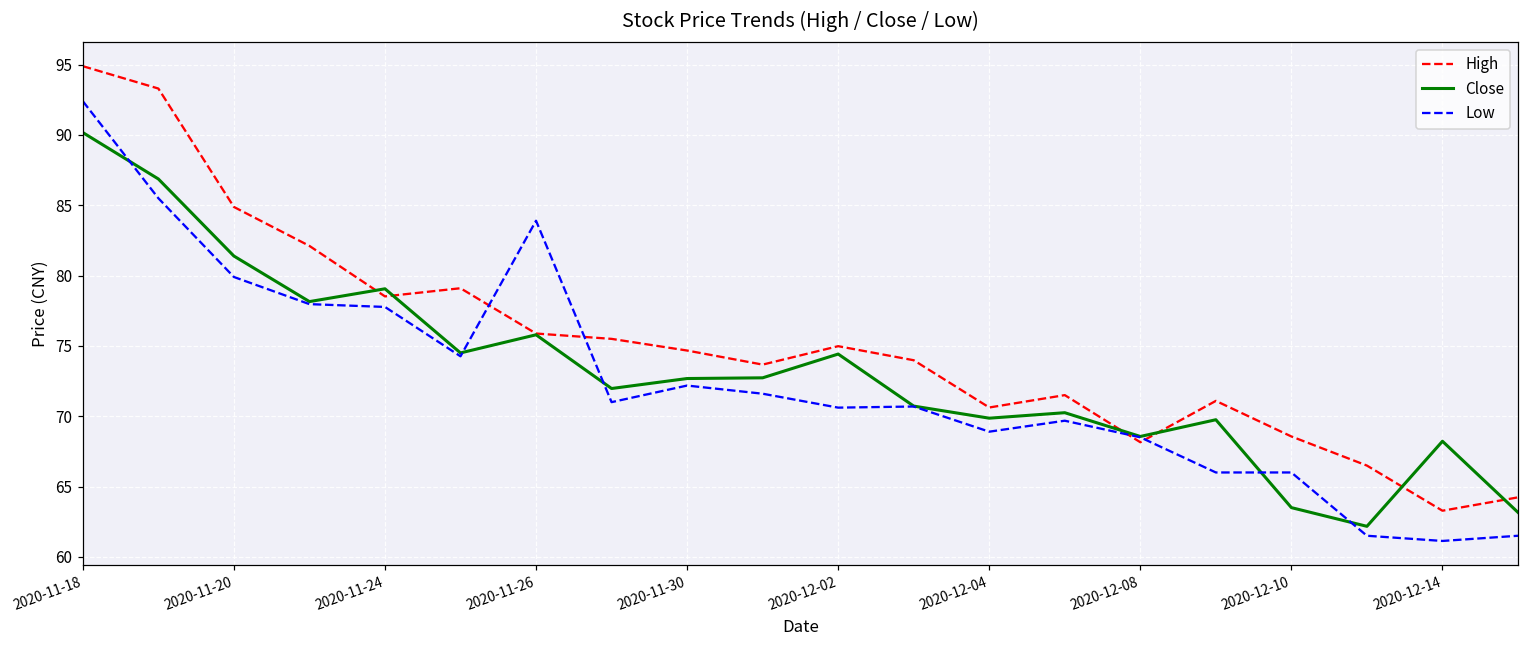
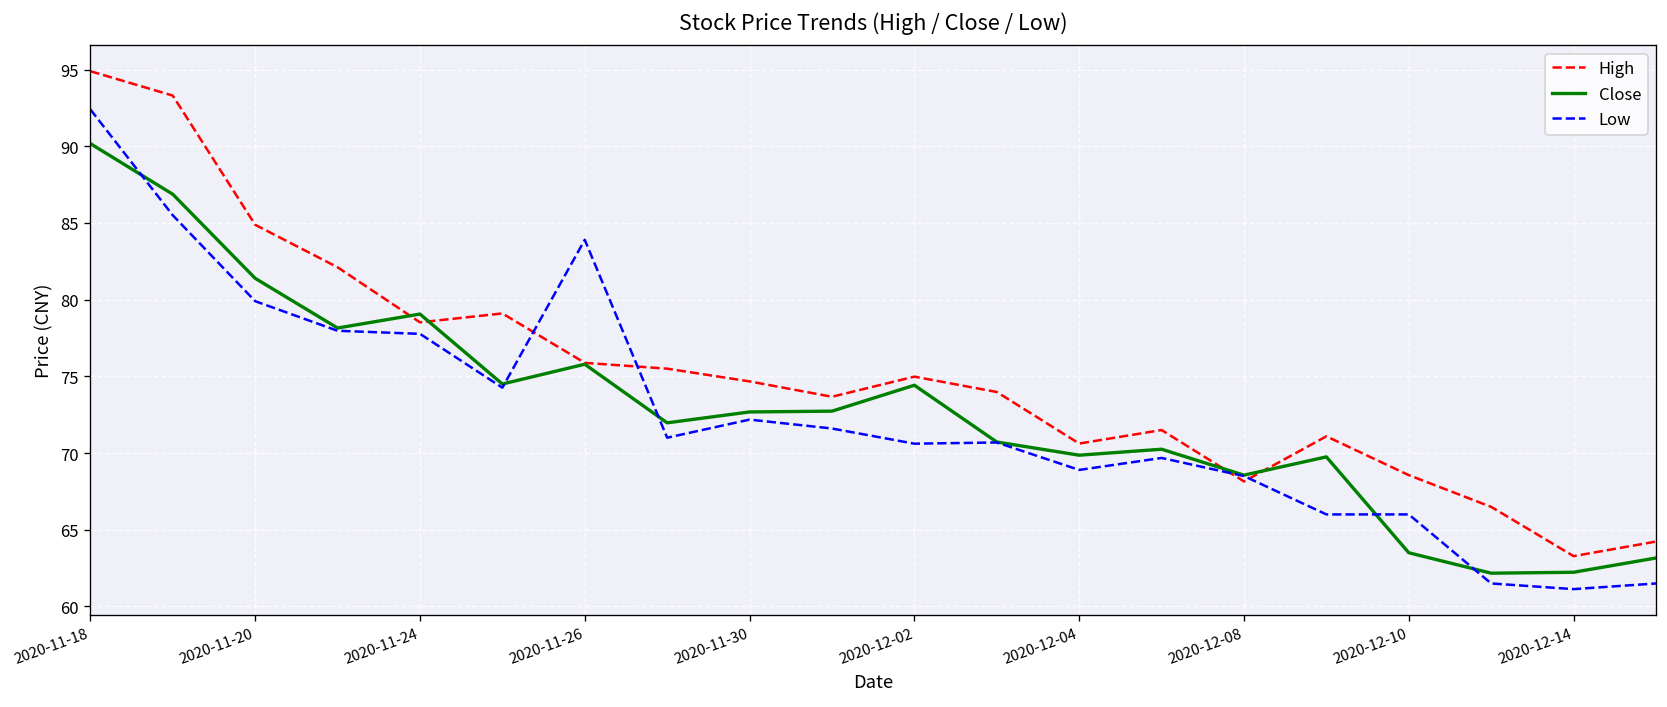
  {
    "High": {
      "2020-11-18": 94.9,
      "2020-11-20": 84.9,
      "2020-11-24": 78.5,
      "2020-11-30": 74.7,
      "2020-12-02": 75.0,
      "2020-12-04": 70.6,
      "2020-12-08": 68.2,
      "2020-12-10": 68.6,
      "2020-12-14": 63.3
    },
    "Close": {
      "2020-11-18": 90.2,
      "2020-11-20": 81.4,
      "2020-11-24": 79.1,
      "2020-11-30": 72.7,
      "2020-12-02": 74.4,
      "2020-12-04": 69.9,
      "2020-12-10": 63.5,
-     "2020-12-14": 68.2
+     "2020-12-14": 62.2
    },
    "Low": {
      "2020-11-18": 92.4,
      "2020-11-20": 79.9,
      "2020-11-24": 77.8,
      "2020-11-26": 83.9,
      "2020-11-30": 72.2,
      "2020-12-02": 70.6,
      "2020-12-04": 68.9,
      "2020-12-10": 66.0,
      "2020-12-14": 61.1
    }
  }
